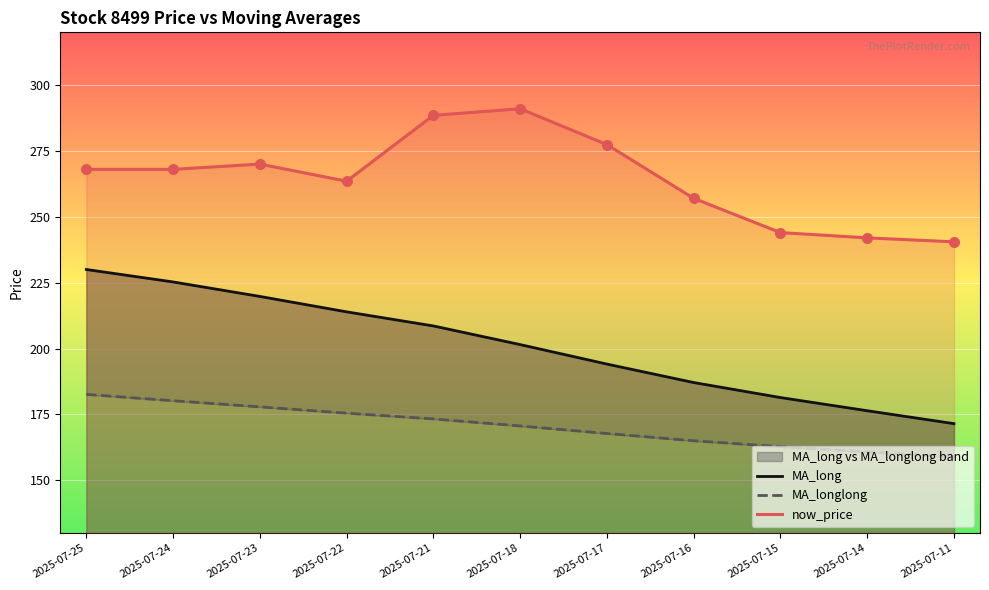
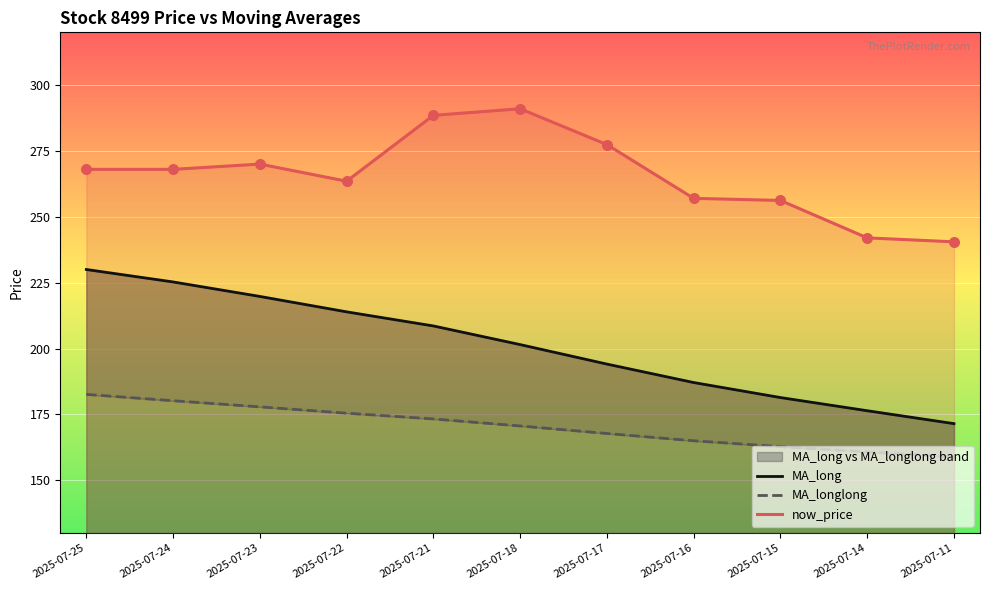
  {
    "now_price": {
      "2025-07-25": 268,
      "2025-07-24": 268,
      "2025-07-23": 270,
      "2025-07-22": 264,
      "2025-07-21": 289,
      "2025-07-18": 291,
      "2025-07-17": 277,
      "2025-07-16": 257,
-     "2025-07-15": 244,
+     "2025-07-15": 256,
      "2025-07-14": 242,
      "2025-07-11": 241
    }
  }
